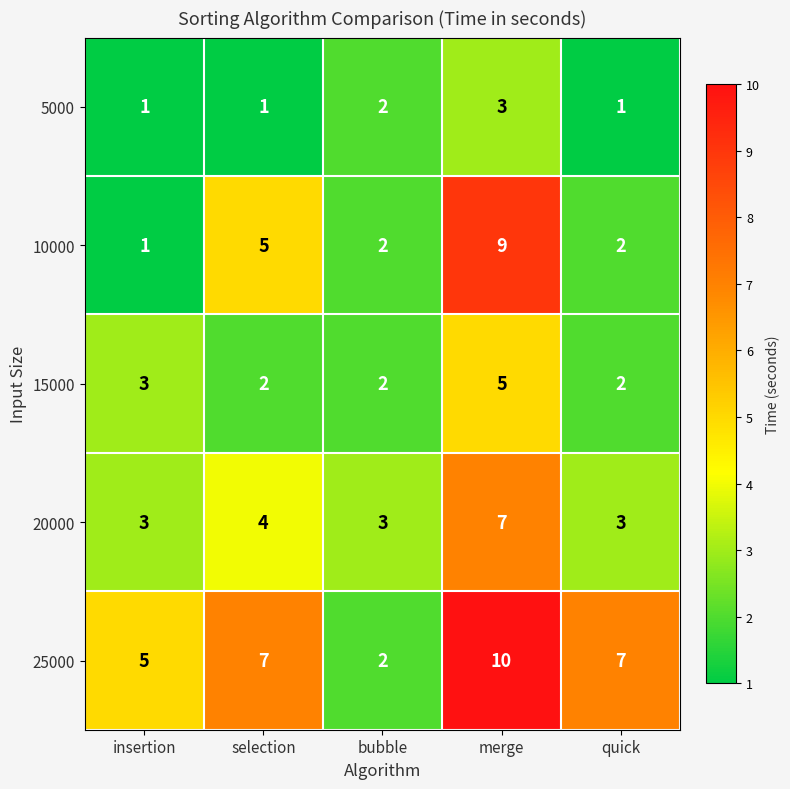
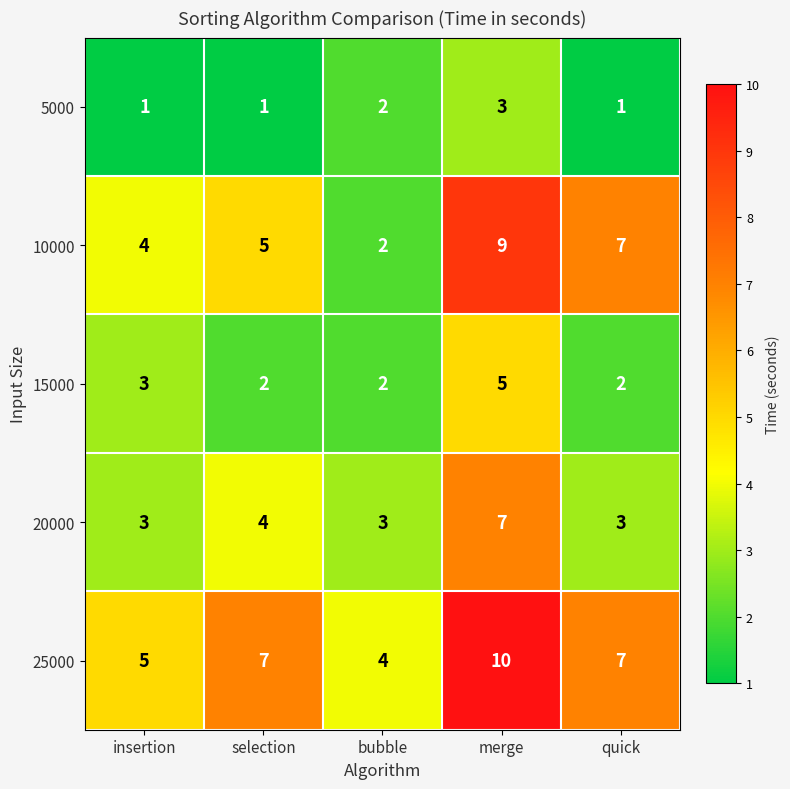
  {
    "5000": {
      "insertion": 1,
      "selection": 1,
      "bubble": 2,
      "merge": 3,
      "quick": 1
    },
    "10000": {
-     "insertion": 1,
+     "insertion": 4,
      "selection": 5,
      "bubble": 2,
      "merge": 9,
-     "quick": 2
+     "quick": 7
    },
    "15000": {
      "insertion": 3,
      "selection": 2,
      "bubble": 2,
      "merge": 5,
      "quick": 2
    },
    "20000": {
      "insertion": 3,
      "selection": 4,
      "bubble": 3,
      "merge": 7,
      "quick": 3
    },
    "25000": {
      "insertion": 5,
      "selection": 7,
-     "bubble": 2,
+     "bubble": 4,
      "merge": 10,
      "quick": 7
    }
  }
